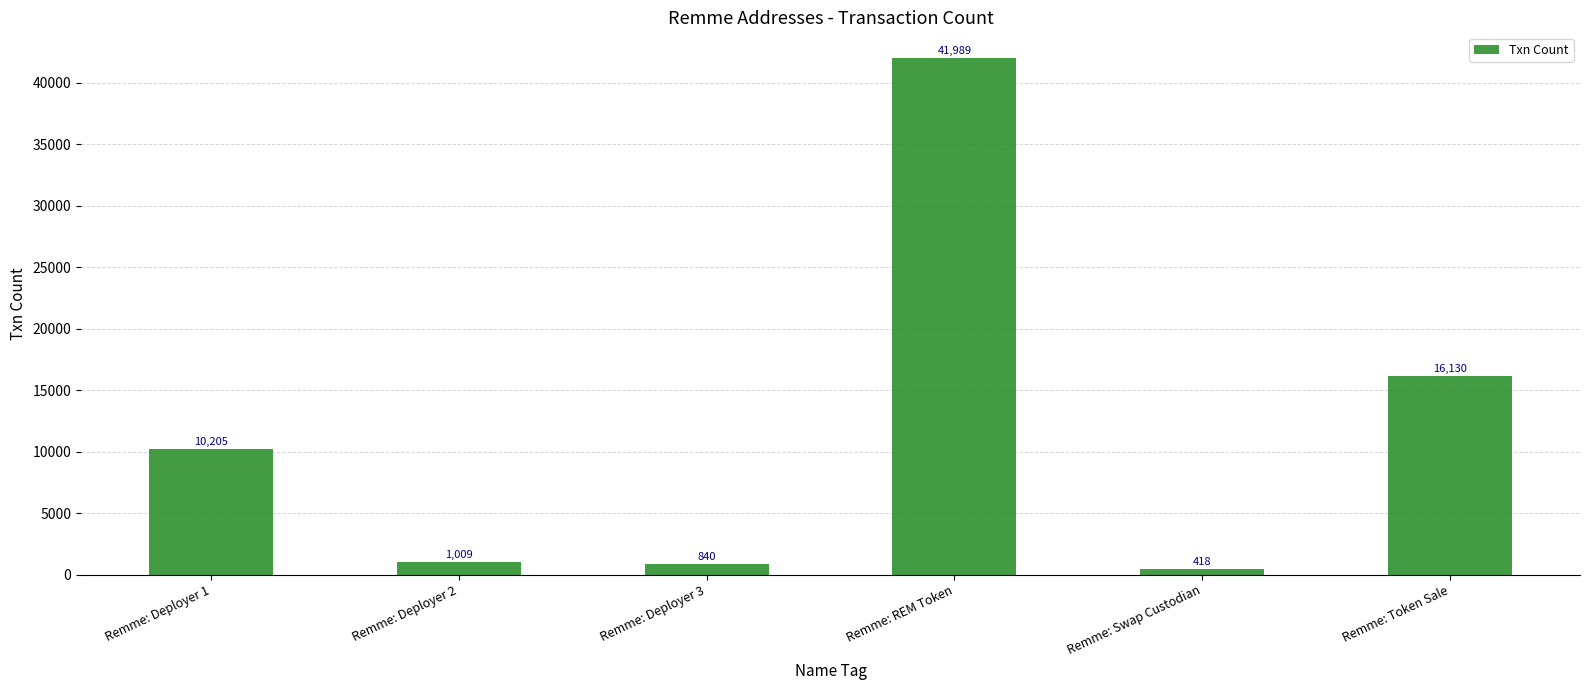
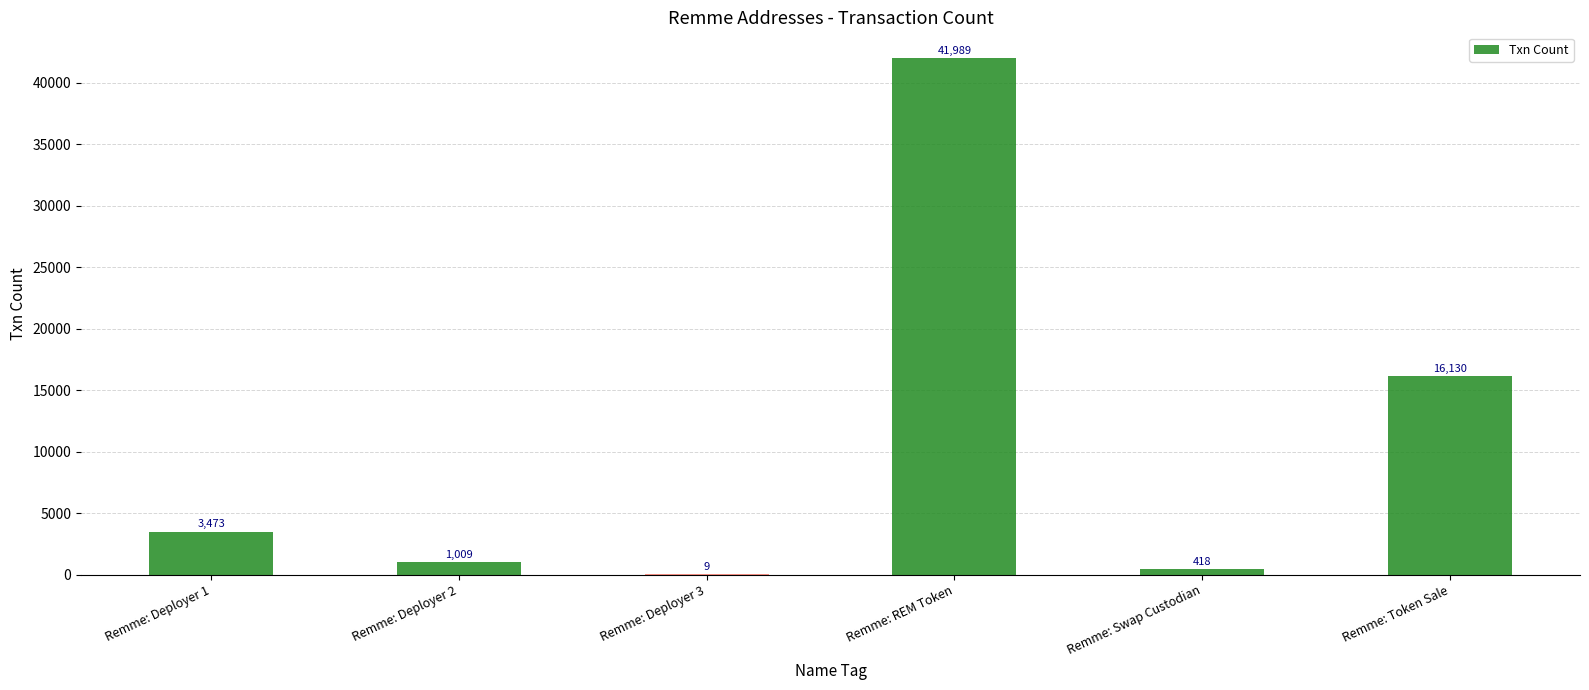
  {
-   "Remme: Deployer 1": "10,205",
+   "Remme: Deployer 1": "3,473",
    "Remme: Deployer 2": "1,009",
-   "Remme: Deployer 3": "840",
+   "Remme: Deployer 3": "9",
    "Remme: REM Token": "41,989",
    "Remme: Swap Custodian": "418",
    "Remme: Token Sale": "16,130"
  }
